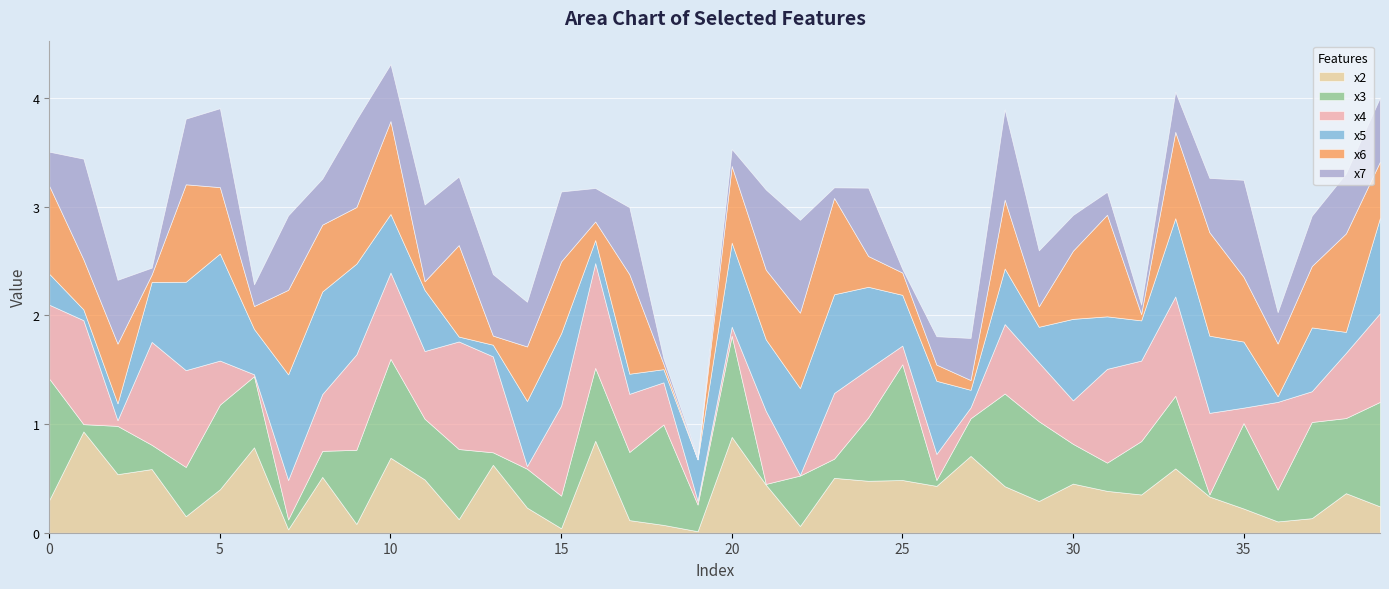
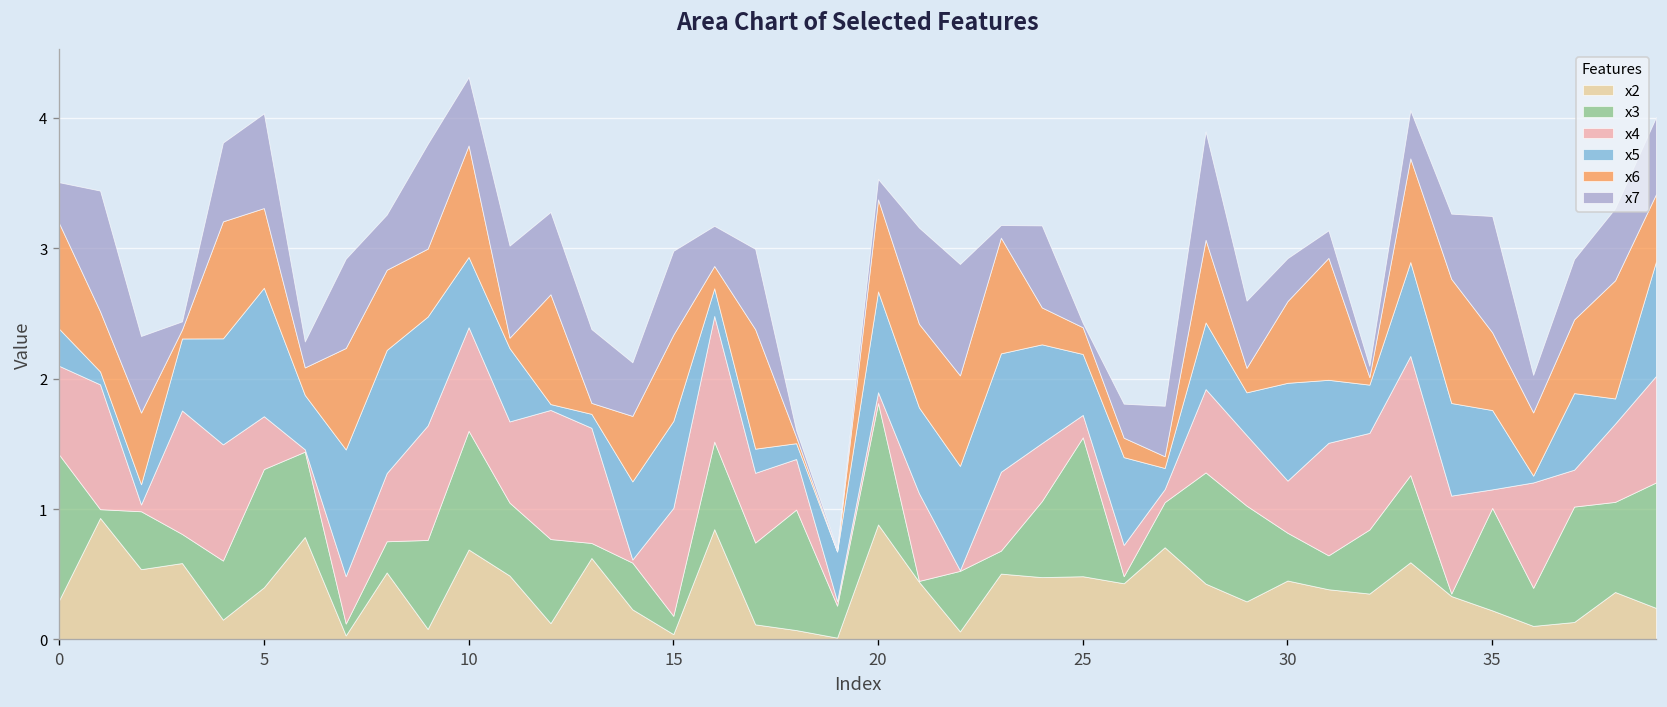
  {
    "x3": {
      "0": 1.12,
-     "5": 0.78,
+     "5": 0.91,
      "10": 0.91,
-     "15": 0.30,
+     "15": 0.14,
      "20": 0.93,
      "25": 1.07,
      "30": 0.37,
      "35": 0.79
    },
    "x6": {
      "0": 0.81,
      "5": 0.61,
      "10": 0.86,
      "15": 0.66,
      "20": 0.71,
      "25": 0.21,
      "30": 0.63,
      "35": 0.60
    }
  }
